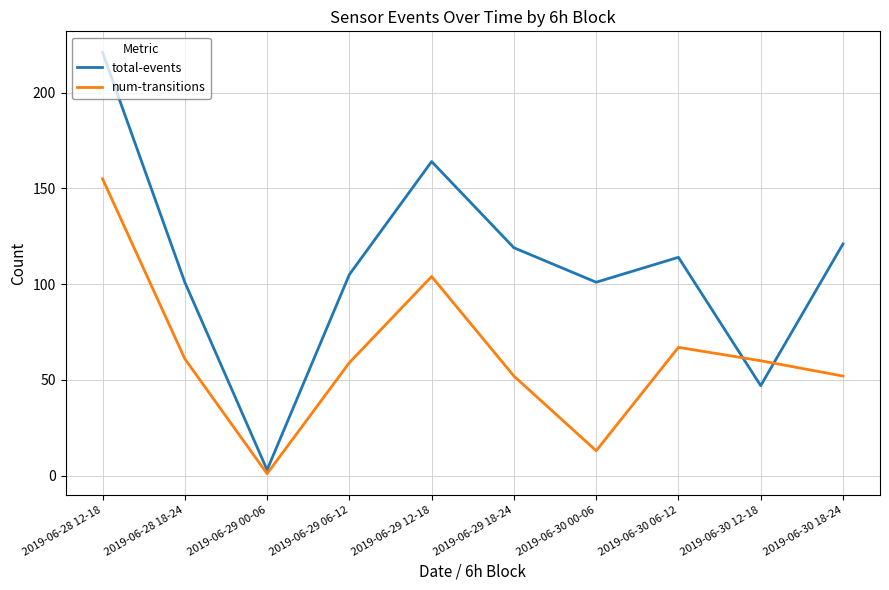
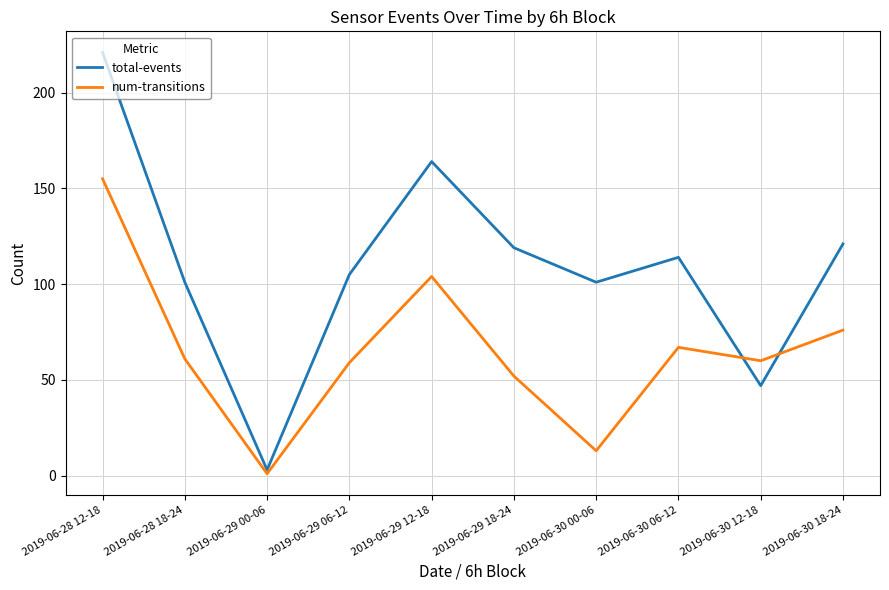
  {
    "total-events": {
      "2019-06-28 18-24": 101,
      "2019-06-29 00-06": 3,
      "2019-06-29 06-12": 105,
      "2019-06-29 12-18": 164,
      "2019-06-29 18-24": 119,
      "2019-06-30 00-06": 101,
      "2019-06-30 06-12": 114,
      "2019-06-30 12-18": 47,
      "2019-06-30 18-24": 121
    },
    "num-transitions": {
      "2019-06-28 12-18": 155,
      "2019-06-28 18-24": 61,
      "2019-06-29 00-06": 1,
      "2019-06-29 06-12": 59,
      "2019-06-29 12-18": 104,
      "2019-06-29 18-24": 52,
      "2019-06-30 00-06": 13,
      "2019-06-30 06-12": 67,
      "2019-06-30 12-18": 60,
-     "2019-06-30 18-24": 52
+     "2019-06-30 18-24": 76
    }
  }
